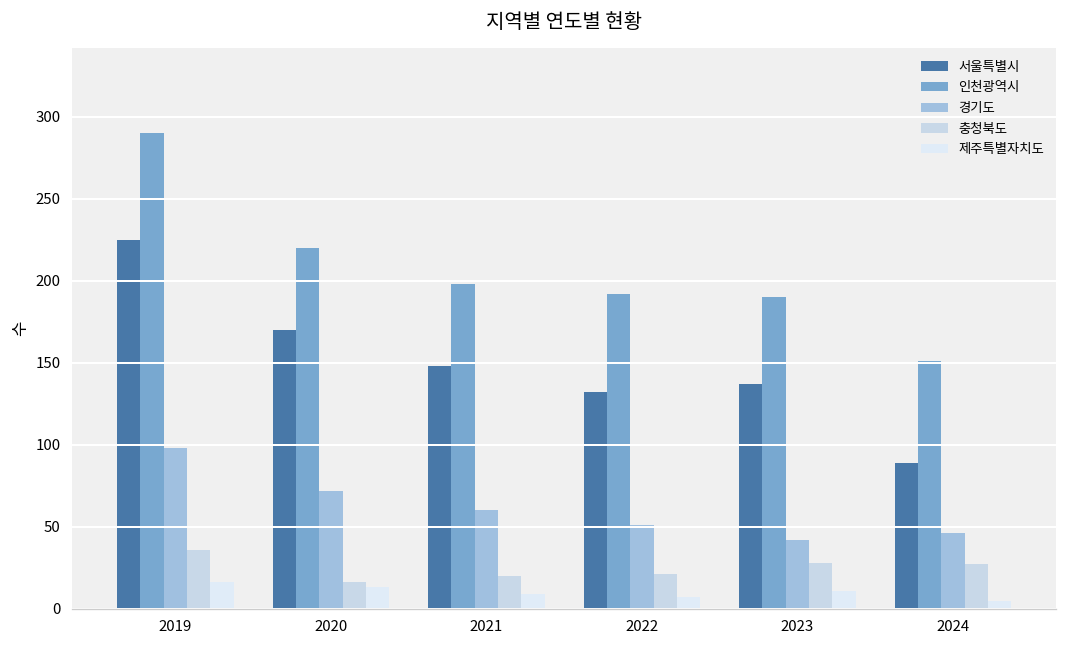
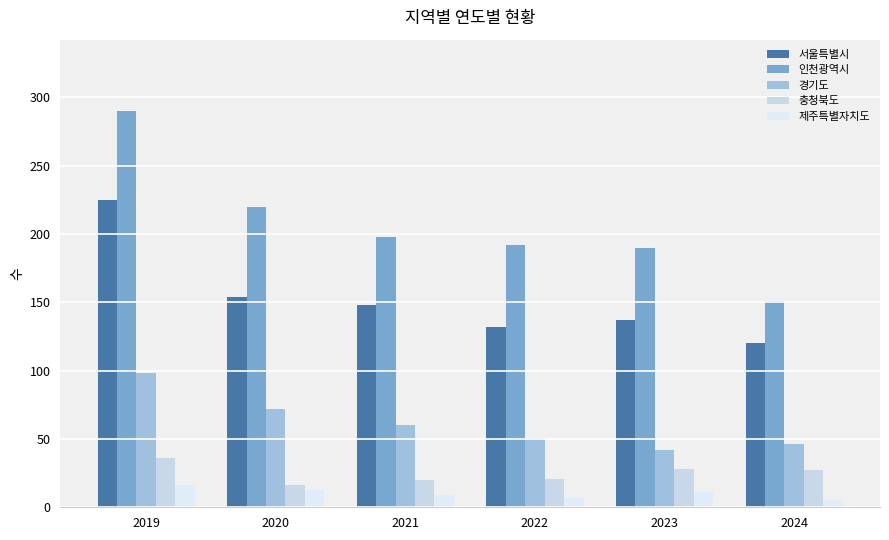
  {
    "서울특별시": {
      "2019": 225,
-     "2020": 170,
+     "2020": 154,
      "2021": 148,
      "2022": 132,
      "2023": 137,
-     "2024": 89
+     "2024": 120
    }
  }
